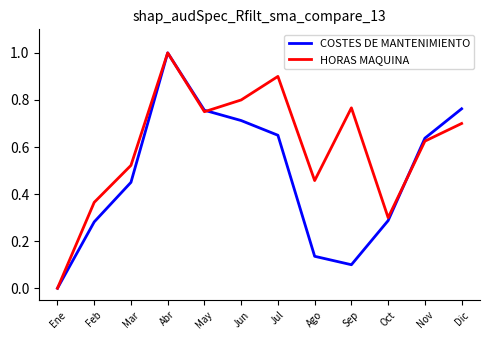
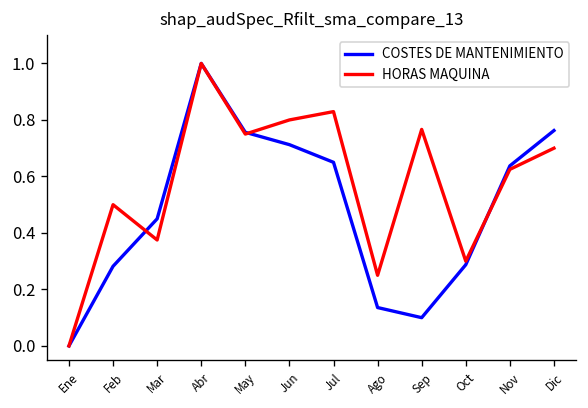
  {
    "COSTES DE MANTENIMIENTO": {
      "Feb": 0.28,
      "Mar": 0.45,
      "Jun": 0.71,
      "Jul": 0.65,
      "Ago": 0.14,
      "Sep": 0.10,
      "Oct": 0.29,
      "Nov": 0.64,
      "Dic": 0.76
    },
    "HORAS MAQUINA": {
-     "Feb": 0.37,
-     "Mar": 0.52,
+     "Feb": 0.50,
+     "Mar": 0.38,
      "Jun": 0.80,
-     "Jul": 0.90,
-     "Ago": 0.46,
+     "Jul": 0.83,
+     "Ago": 0.25,
      "Sep": 0.77,
      "Oct": 0.30,
      "Nov": 0.63,
      "Dic": 0.70
    }
  }
